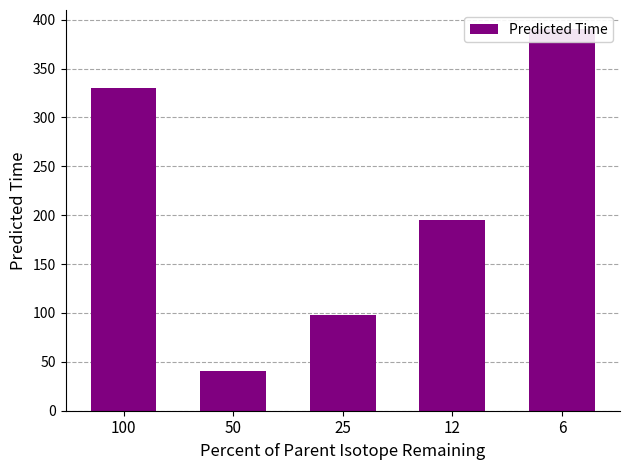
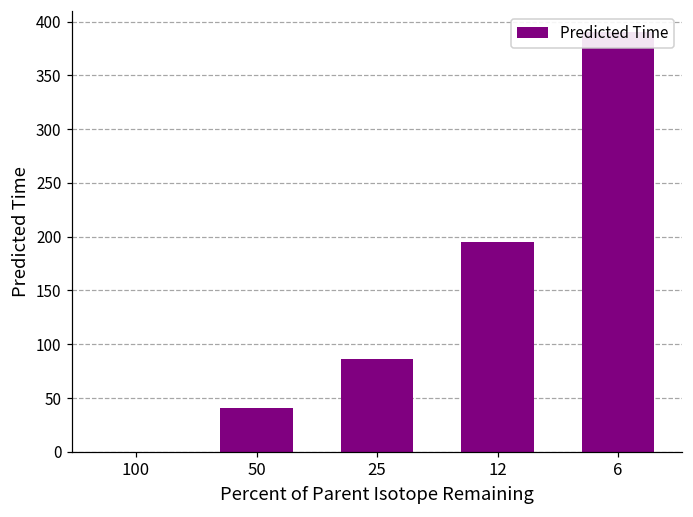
  {
-   "100": 330,
+   "100": 0,
    "50": 40,
-   "25": 100,
+   "25": 90,
    "12": 200
  }
